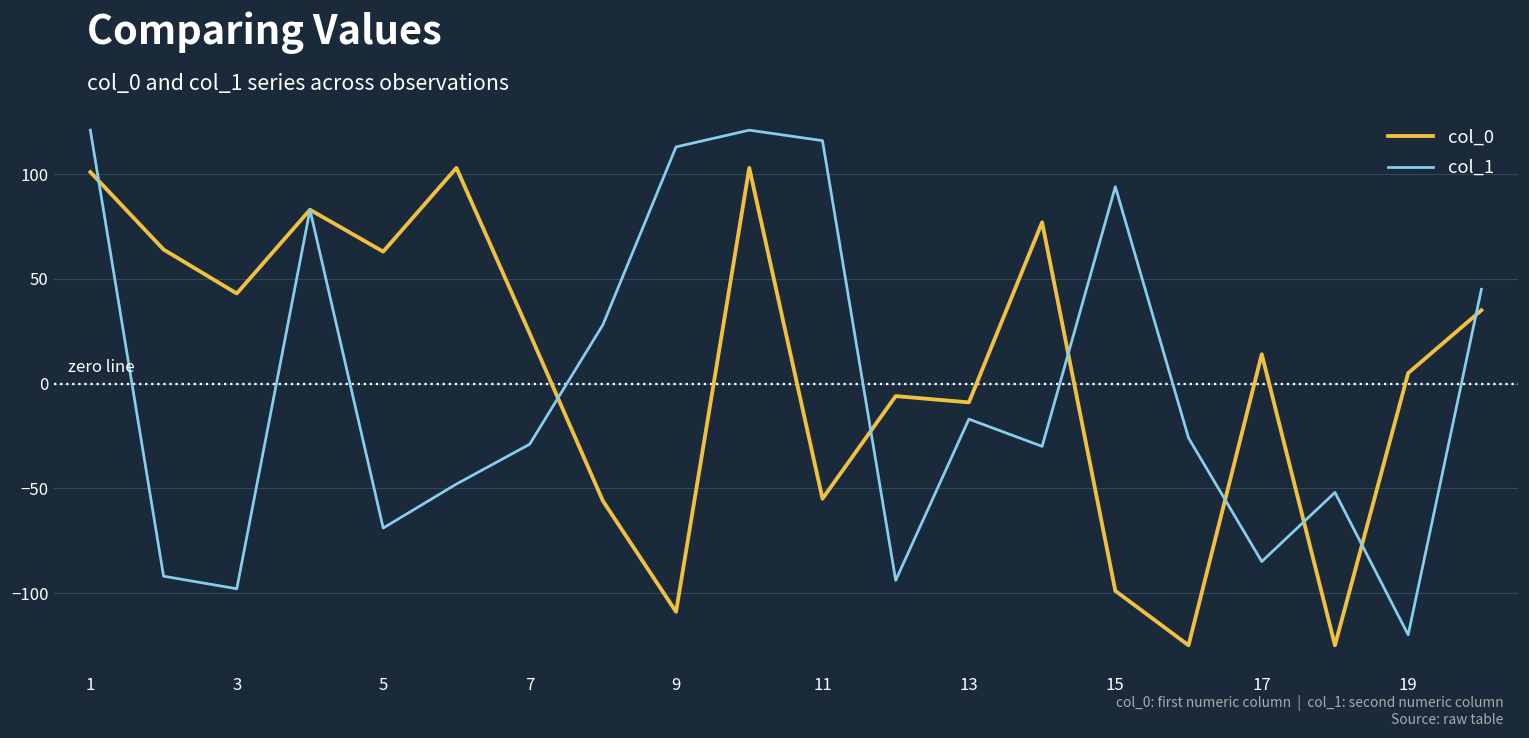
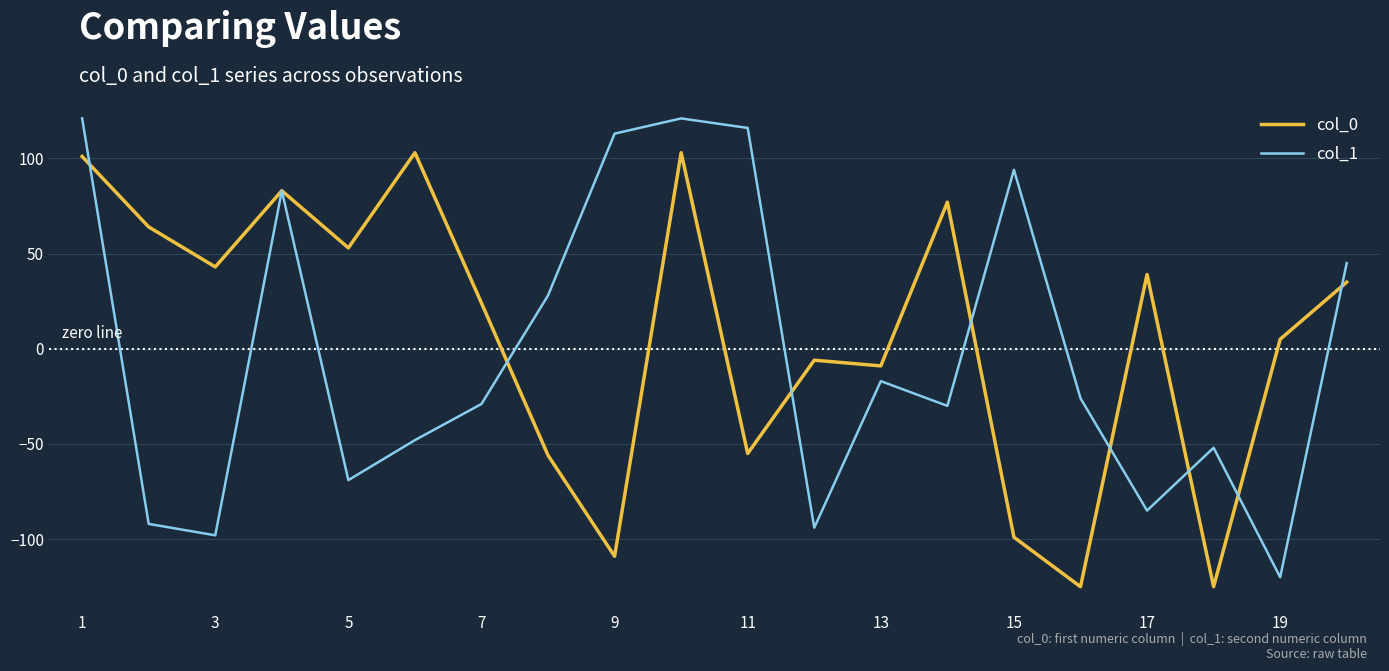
  {
    "col_0": {
      "1": 101,
      "3": 43,
-     "5": 63,
+     "5": 53,
      "7": 24,
      "9": -109,
      "11": -55,
      "13": -9,
      "15": -99,
-     "17": 14,
+     "17": 39,
      "19": 5
    },
    "col_1": {
      "1": 121,
      "3": -98,
      "5": -69,
      "7": -29,
      "9": 113,
      "11": 116,
      "13": -17,
      "15": 94,
      "17": -85,
      "19": -120
    }
  }
